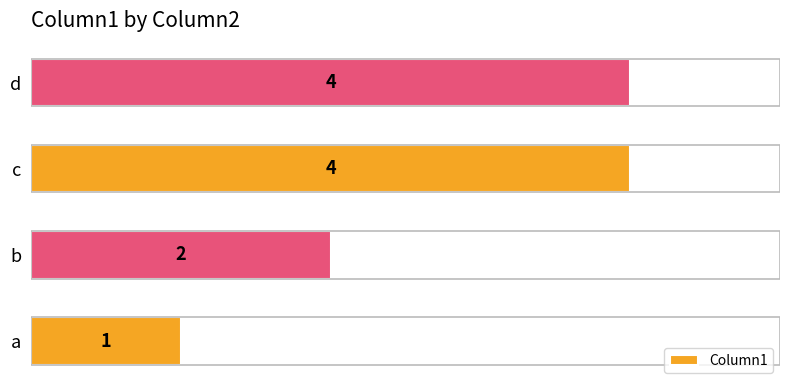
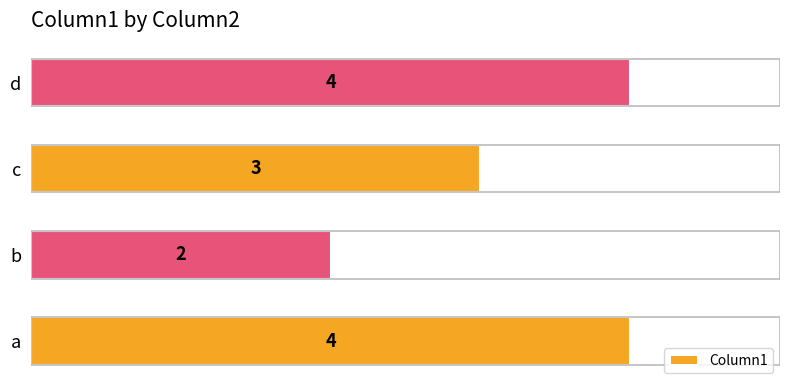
  {
    "d": 4,
-   "c": 4,
+   "c": 3,
    "b": 2,
-   "a": 1
+   "a": 4
  }
